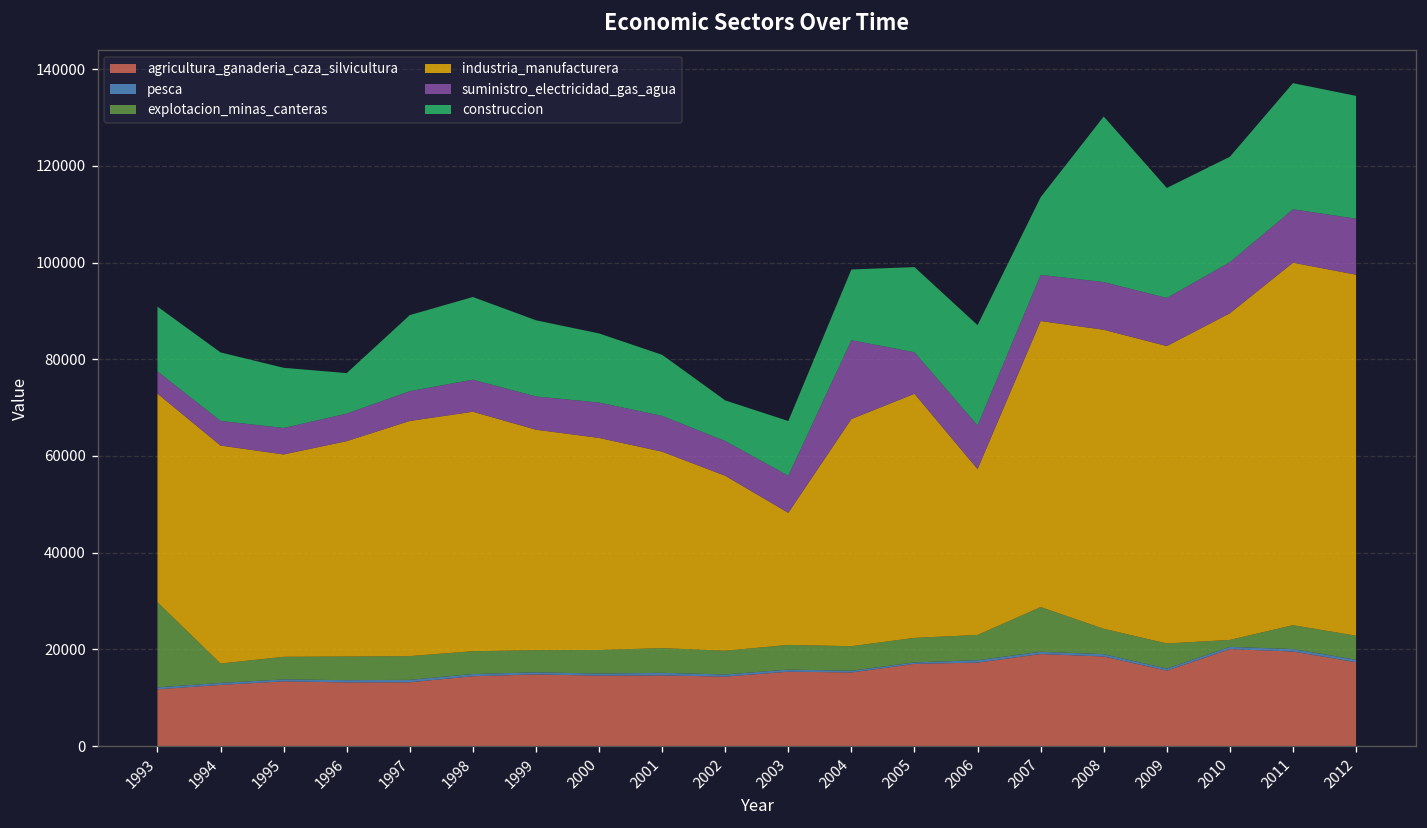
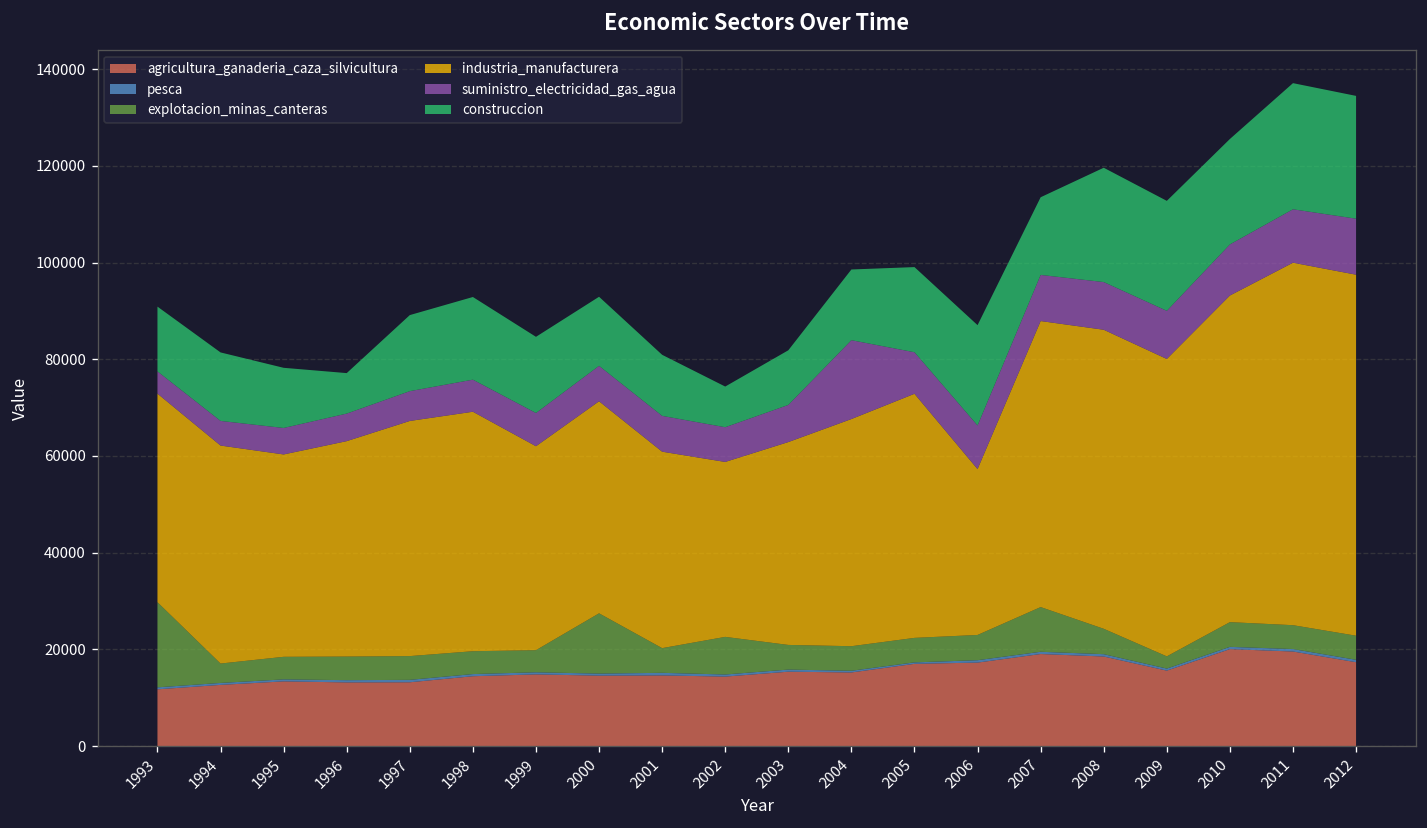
  {
    "explotacion_minas_canteras": {
      "1993": 18000,
      "1994": 4000,
      "1995": 5000,
      "1996": 5000,
      "1997": 5000,
      "1998": 5000,
      "1999": 5000,
-     "2000": 5000,
+     "2000": 12000,
      "2001": 5000,
-     "2002": 5000,
+     "2002": 8000,
      "2003": 5000,
      "2004": 5000,
      "2005": 5000,
      "2006": 5000,
      "2007": 9000,
      "2008": 5000,
-     "2009": 5000,
-     "2010": 1000,
+     "2009": 3000,
+     "2010": 5000,
      "2011": 5000,
      "2012": 5000
    },
    "industria_manufacturera": {
      "1993": 43000,
      "1994": 45000,
      "1995": 42000,
      "1996": 45000,
      "1997": 49000,
      "1998": 50000,
-     "1999": 46000,
+     "1999": 42000,
      "2000": 44000,
      "2001": 41000,
      "2002": 36000,
-     "2003": 27000,
+     "2003": 42000,
      "2004": 47000,
      "2005": 50000,
      "2006": 34000,
      "2007": 59000,
      "2008": 62000,
      "2009": 62000,
      "2010": 68000,
      "2011": 75000,
      "2012": 75000
    },
    "suministro_electricidad_gas_agua": {
      "1993": 5000,
      "1994": 5000,
      "1995": 5000,
      "1996": 6000,
      "1997": 6000,
      "1998": 7000,
      "1999": 7000,
      "2000": 7000,
      "2001": 7000,
      "2002": 7000,
      "2003": 8000,
      "2004": 16000,
      "2005": 9000,
      "2006": 9000,
      "2007": 10000,
      "2008": 10000,
      "2009": 10000,
      "2010": 11000,
      "2011": 11000,
      "2012": 12000
    },
    "construccion": {
      "1993": 13000,
      "1994": 14000,
      "1995": 12000,
      "1996": 8000,
      "1997": 16000,
      "1998": 17000,
      "1999": 16000,
      "2000": 14000,
      "2001": 13000,
      "2002": 8000,
      "2003": 11000,
      "2004": 15000,
      "2005": 18000,
      "2006": 21000,
      "2007": 16000,
-     "2008": 34000,
+     "2008": 24000,
      "2009": 23000,
      "2010": 22000,
      "2011": 26000,
      "2012": 25000
    }
  }
